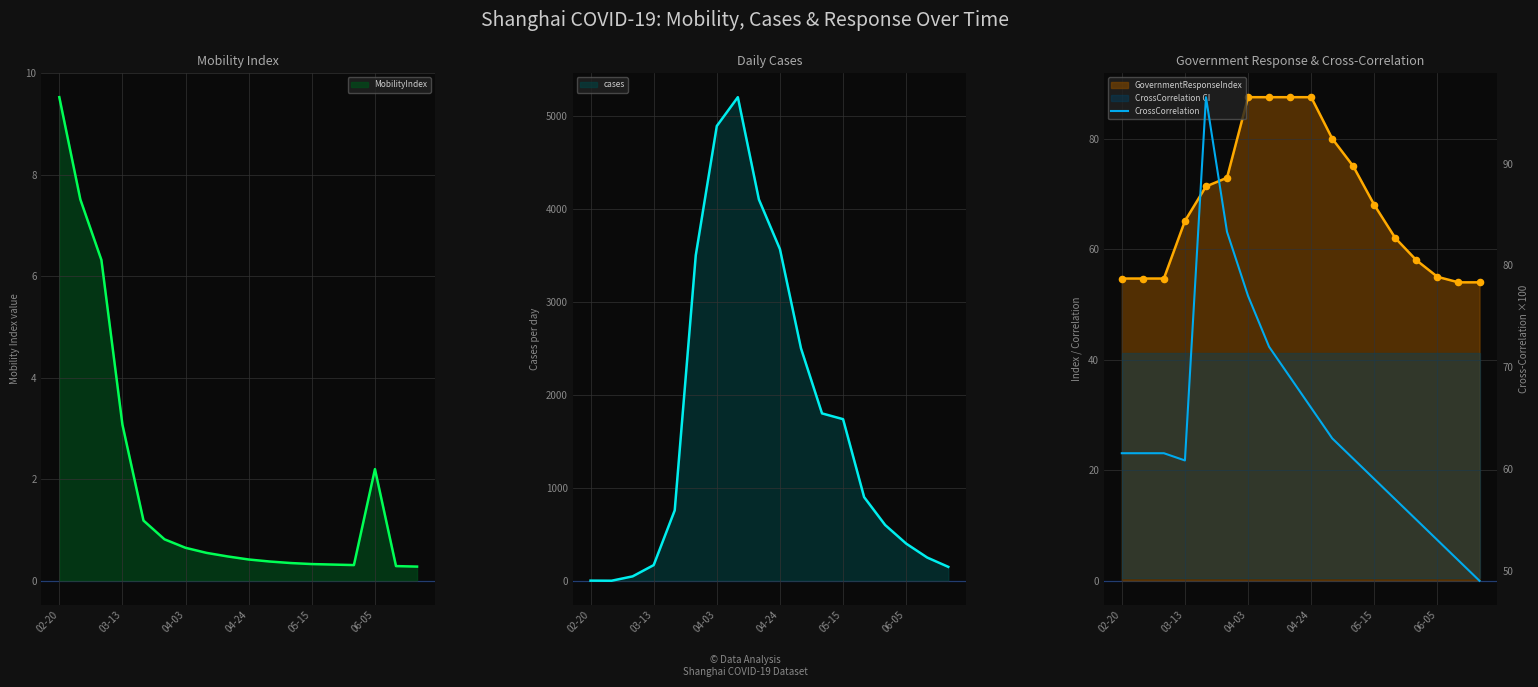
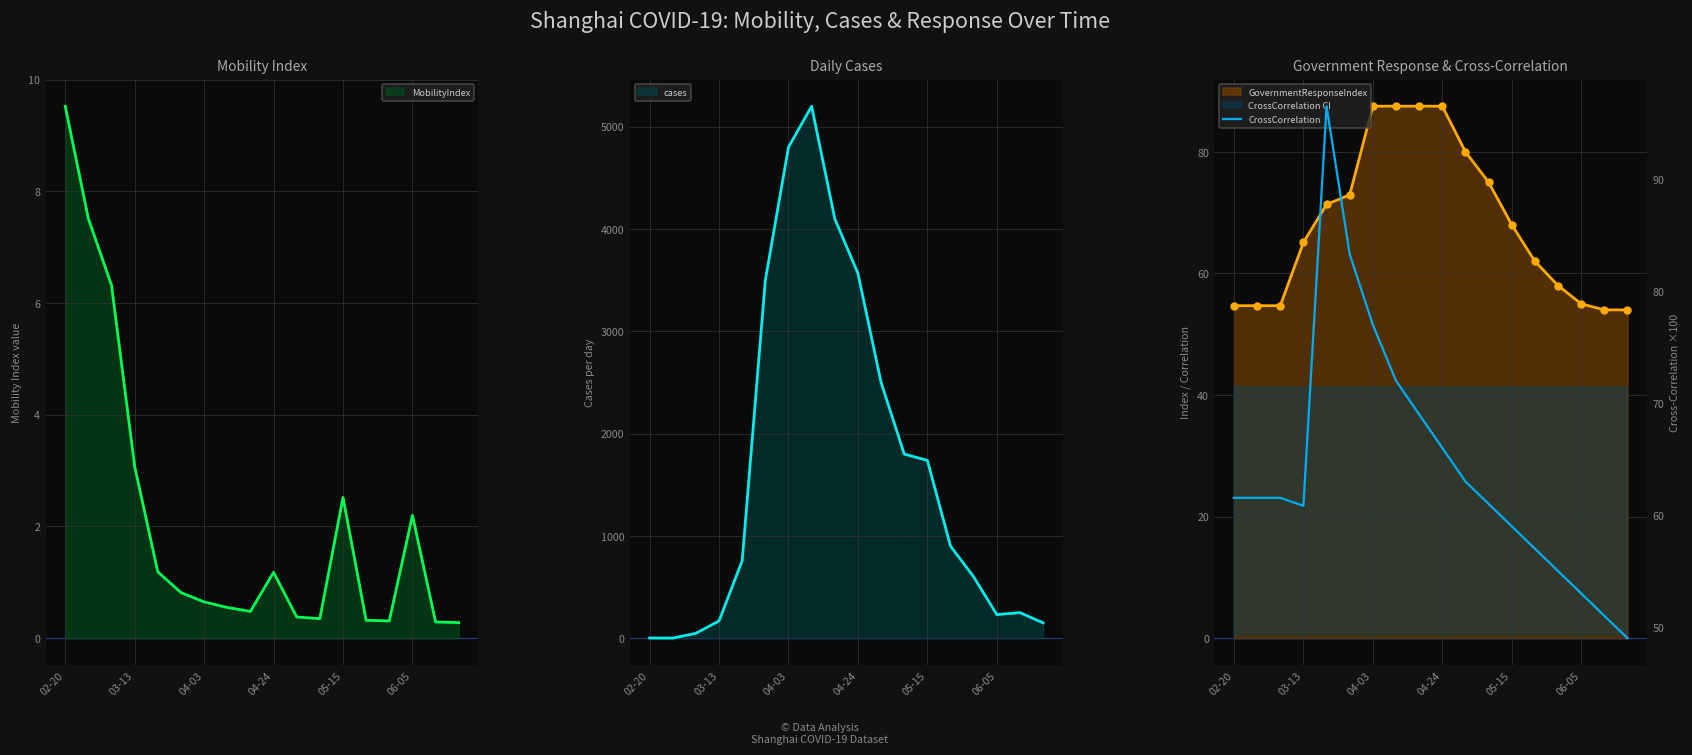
  {
    "Mobility Index": {
      "02-20": 9.5,
      "03-13": 3.1,
      "04-03": 0.7,
-     "04-24": 0.4,
-     "05-15": 0.3,
+     "04-24": 1.2,
+     "05-15": 2.5,
      "06-05": 2.2
    },
    "Daily Cases": {
      "02-20": 0,
      "03-13": 200,
-     "04-03": 4900,
+     "04-03": 4800,
      "04-24": 3600,
      "05-15": 1700,
-     "06-05": 400
+     "06-05": 200
    }
  }
